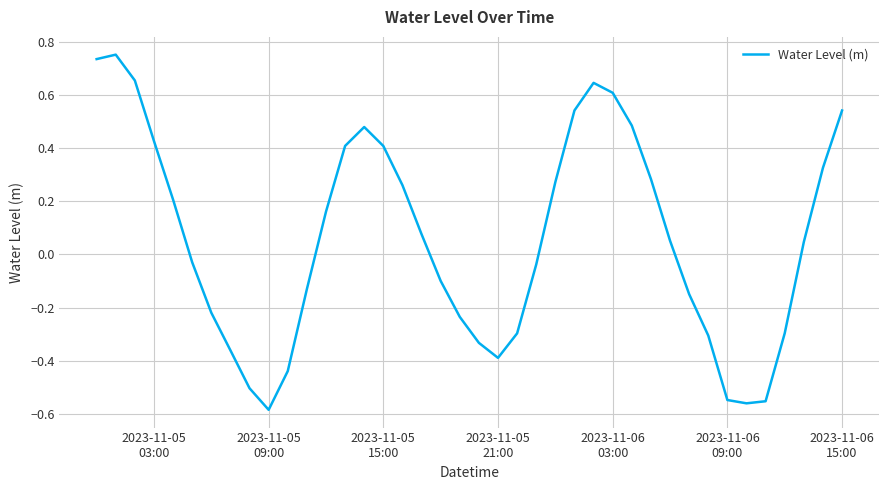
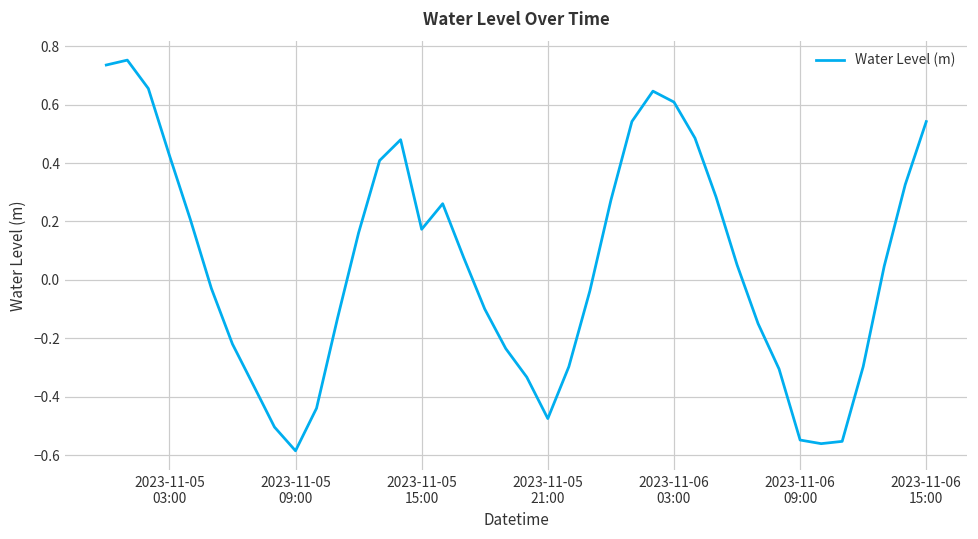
  {
    "2023-11-05 03:00": 0.43,
    "2023-11-05 09:00": -0.59,
-   "2023-11-05 15:00": 0.41,
-   "2023-11-05 21:00": -0.39,
+   "2023-11-05 15:00": 0.17,
+   "2023-11-05 21:00": -0.48,
    "2023-11-06 03:00": 0.61,
    "2023-11-06 09:00": -0.55,
    "2023-11-06 15:00": 0.54
  }
